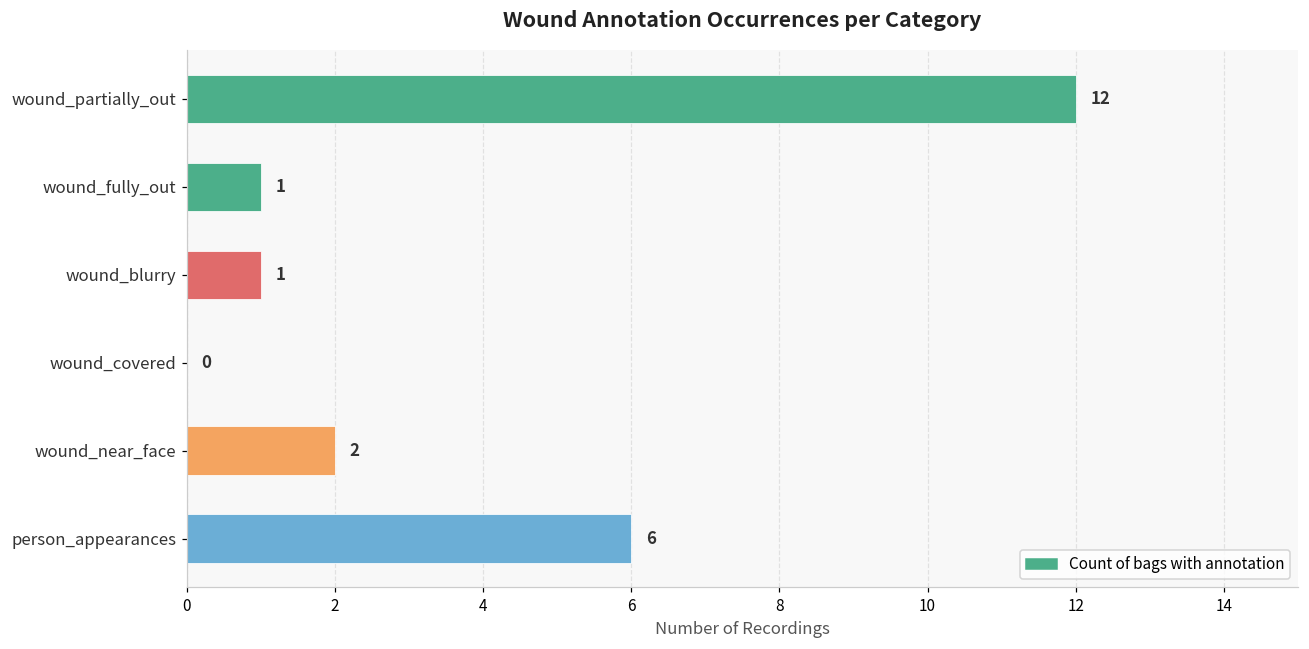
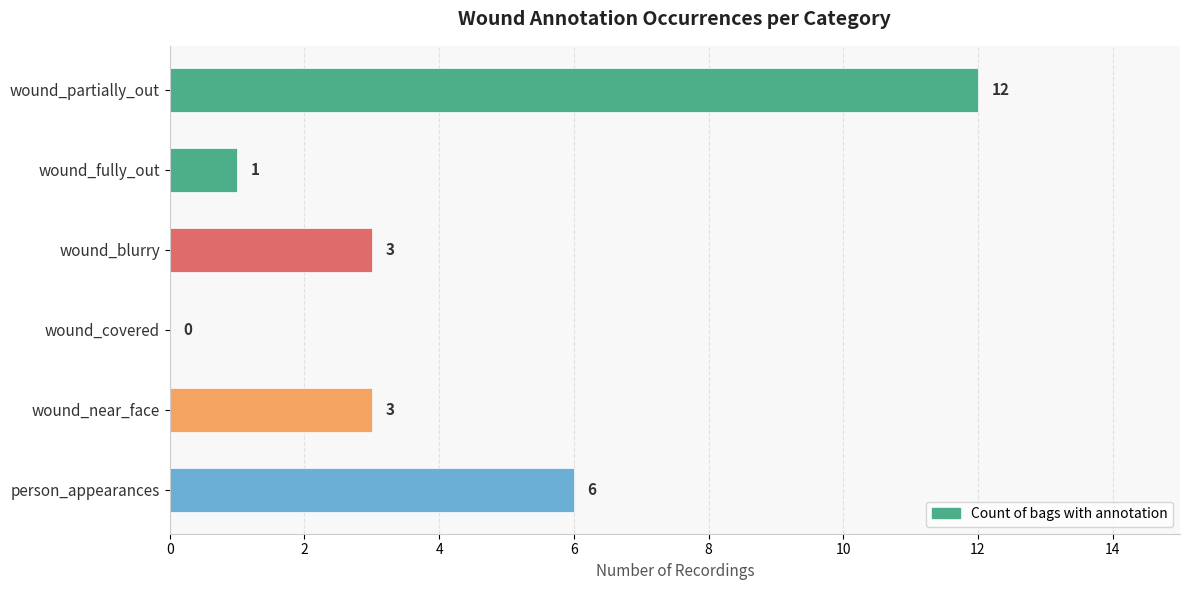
  {
    "wound_partially_out": 12,
    "wound_fully_out": 1,
-   "wound_blurry": 1,
+   "wound_blurry": 3,
    "wound_covered": 0,
-   "wound_near_face": 2,
+   "wound_near_face": 3,
    "person_appearances": 6
  }
